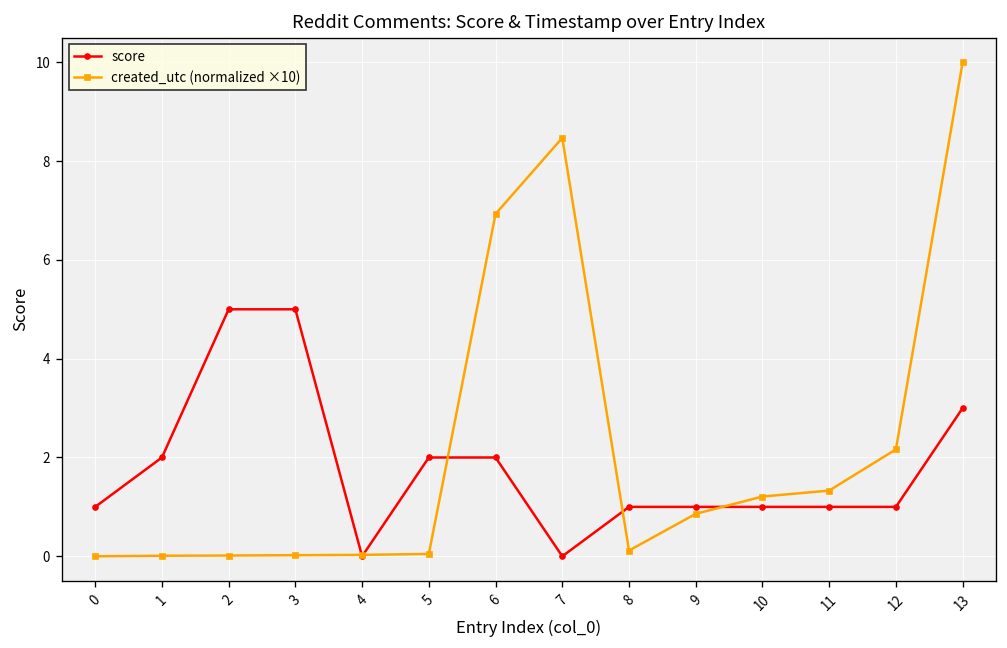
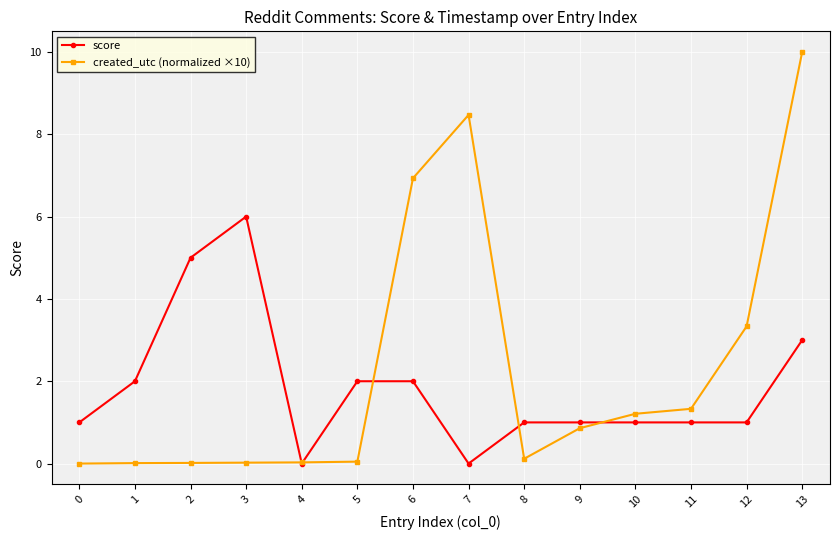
  {
    "score": {
      "0": 1,
      "1": 2,
      "2": 5,
-     "3": 5,
+     "3": 6,
      "5": 2,
      "6": 2,
      "7": 0,
      "8": 1,
      "9": 1,
      "10": 1,
      "11": 1,
      "12": 1,
      "13": 3
    },
    "created_utc (normalized ×10)": {
      "0": 0.0,
      "1": 0.0,
      "2": 0.0,
      "3": 0.0,
      "5": 0.0,
      "6": 6.9,
      "7": 8.5,
      "8": 0.1,
      "9": 0.9,
      "10": 1.2,
      "11": 1.3,
-     "12": 2.2,
+     "12": 3.3,
      "13": 10.0
    }
  }
